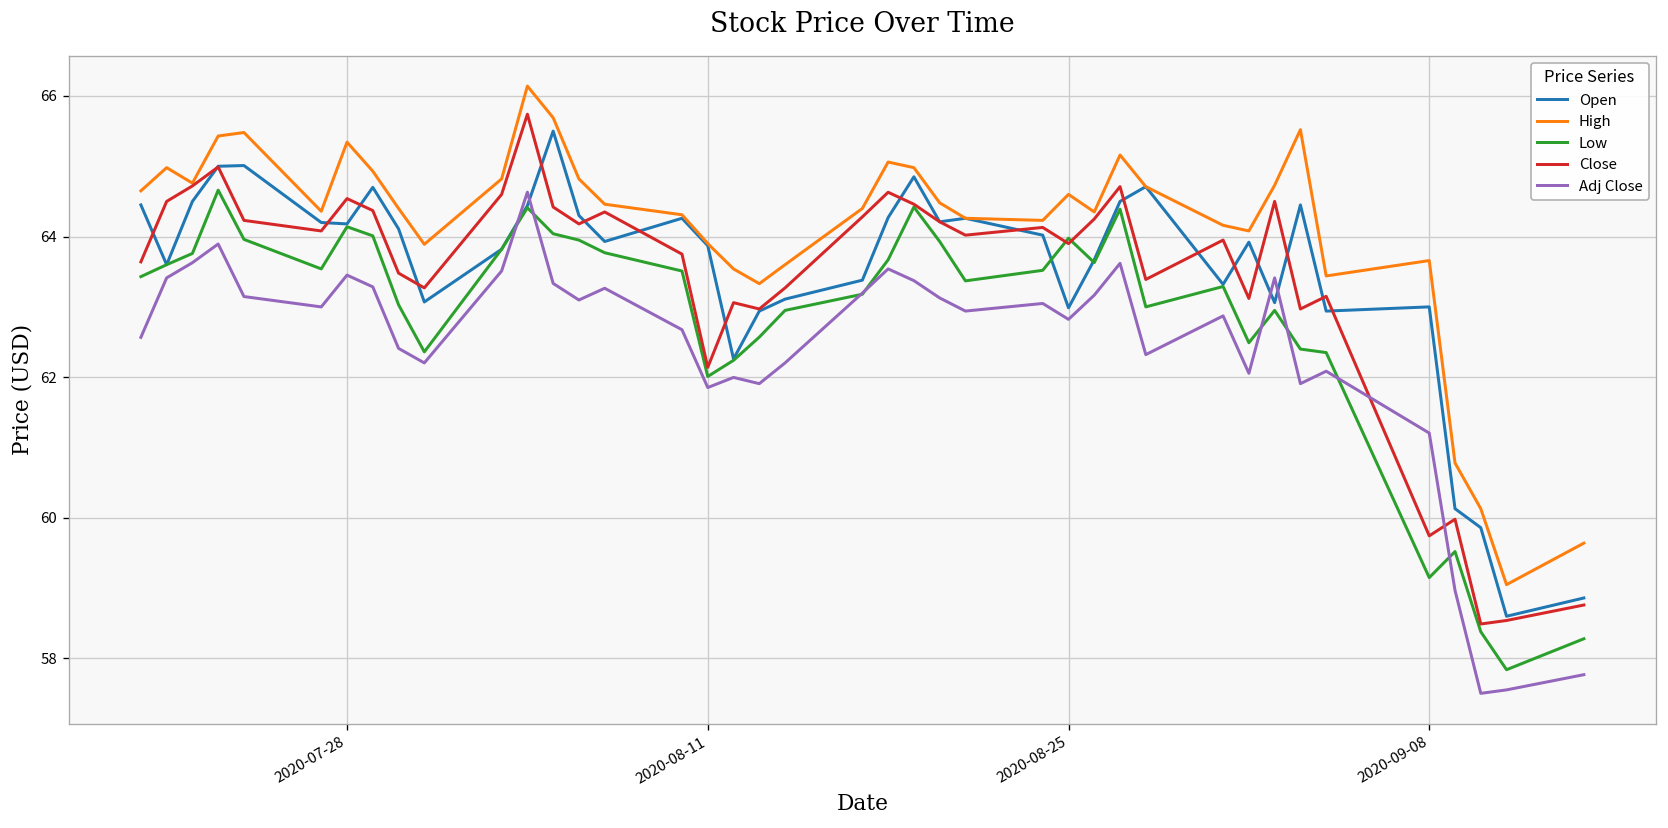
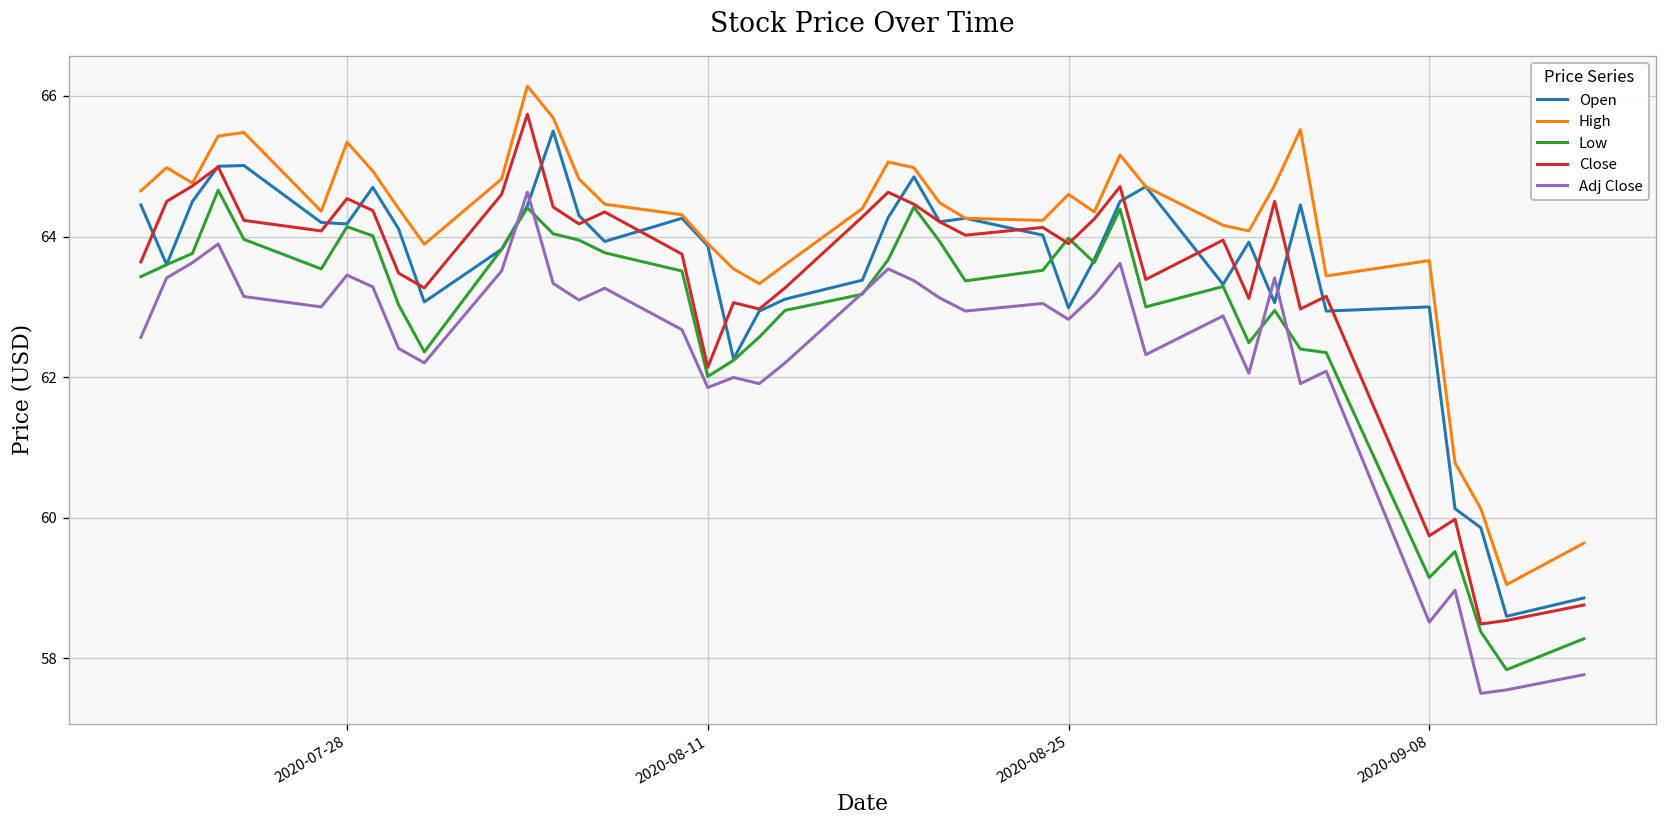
  {
    "Open": {
      "2020-08-25": 63.0,
      "2020-09-08": 63.0
    },
    "High": {
      "2020-07-28": 65.3,
      "2020-08-25": 64.6,
      "2020-09-08": 63.7
    },
    "Low": {
      "2020-08-11": 62.0,
      "2020-08-25": 64.0,
      "2020-09-08": 59.2
    },
    "Close": {
      "2020-07-28": 64.5,
      "2020-08-11": 62.1,
      "2020-08-25": 63.9,
      "2020-09-08": 59.7
    },
    "Adj Close": {
      "2020-07-28": 63.5,
      "2020-08-11": 61.9,
      "2020-08-25": 62.8,
-     "2020-09-08": 61.2
+     "2020-09-08": 58.5
    }
  }
